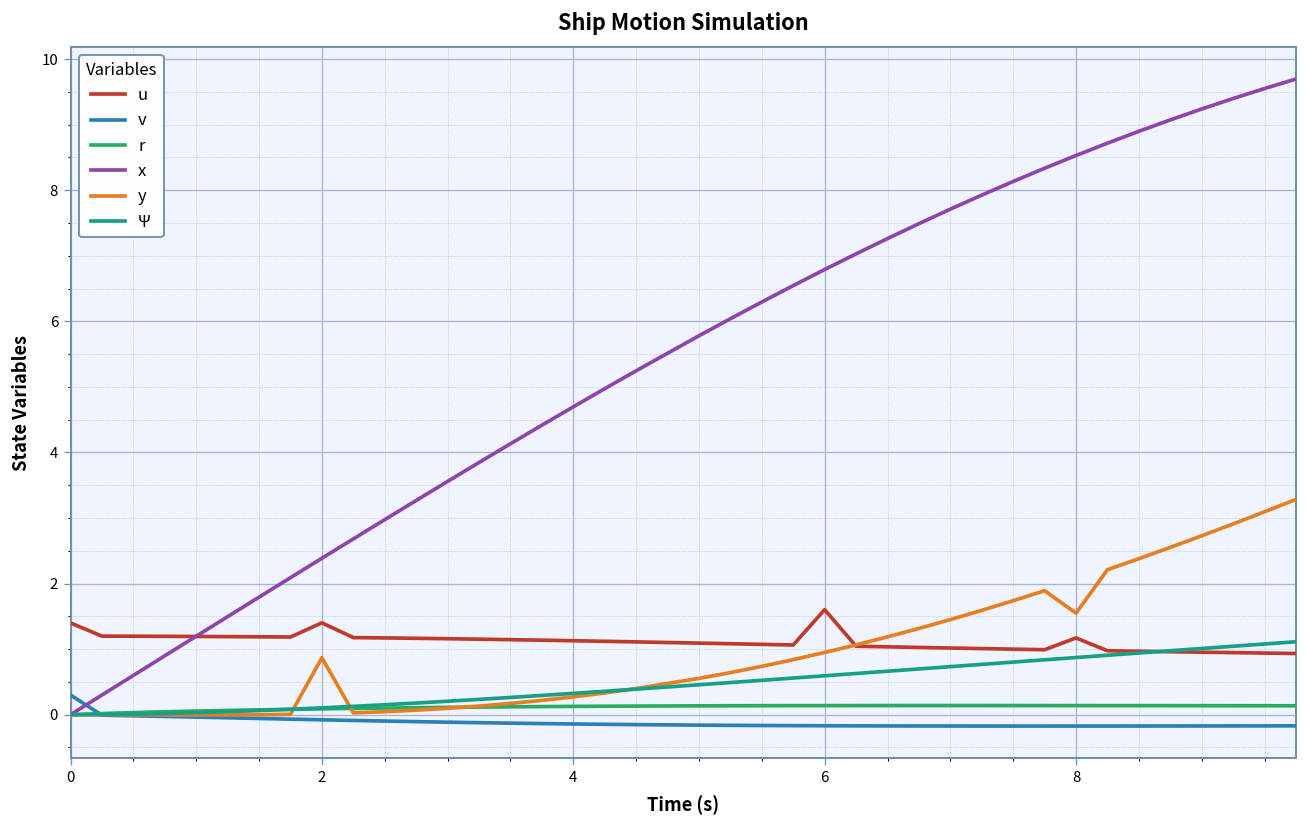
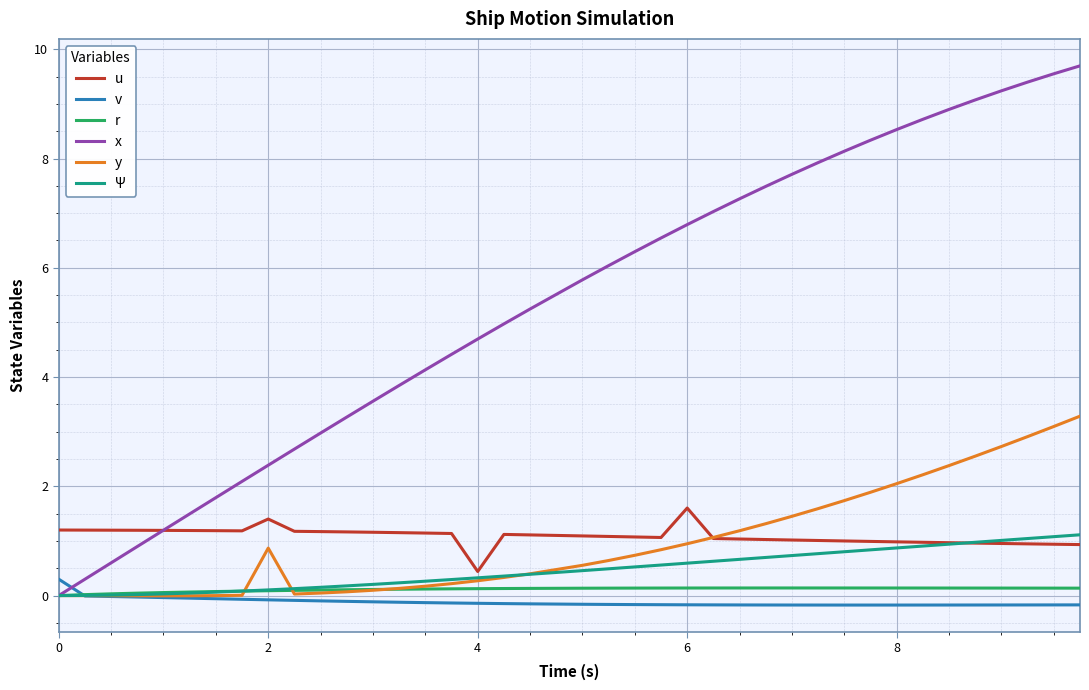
  {
    "u": {
-     "0": 1.4,
+     "0": 1.2,
      "2": 1.4,
-     "4": 1.1,
+     "4": 0.4,
      "6": 1.6,
-     "8": 1.2
+     "8": 1.0
    },
    "v": {
      "0": 0.3,
      "2": -0.1,
      "4": -0.1,
      "6": -0.2,
      "8": -0.2
    },
    "x": {
      "2": 2.4,
      "4": 4.7,
      "6": 6.8,
      "8": 8.5
    },
    "y": {
      "2": 0.9,
      "4": 0.3,
      "6": 0.9,
-     "8": 1.5
+     "8": 2.0
    }
  }
